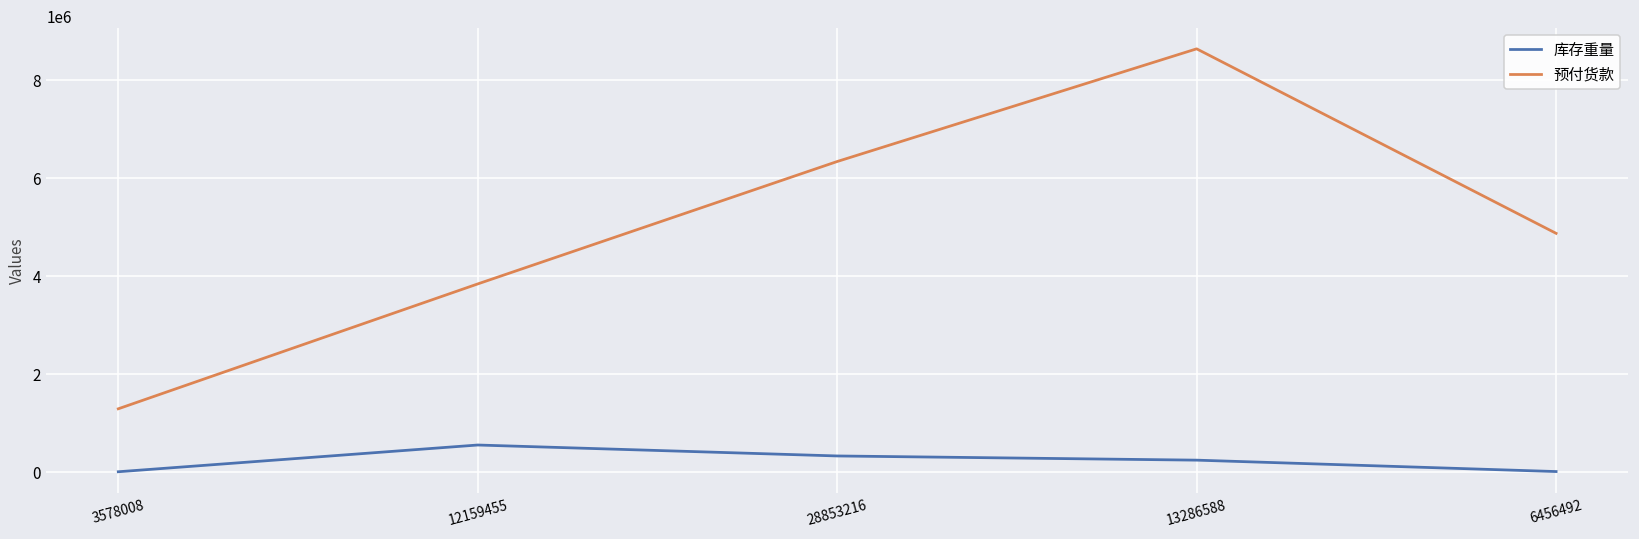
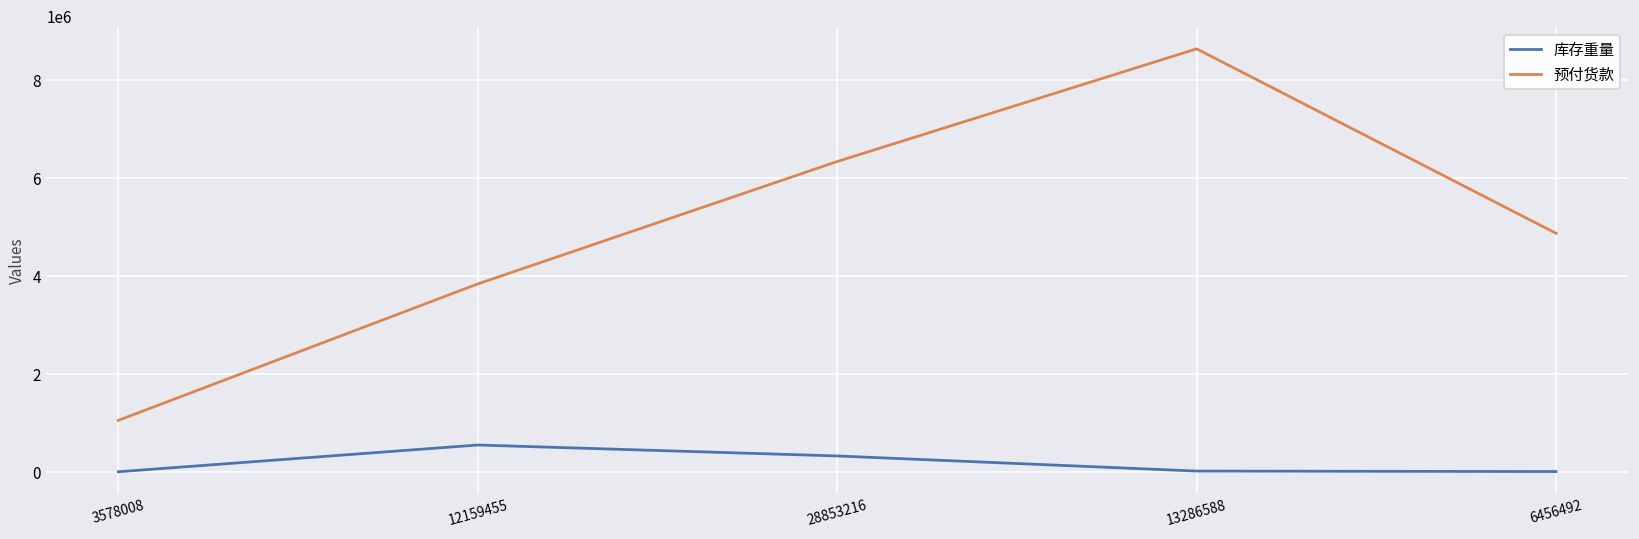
  {
    "库存重量": {
      "3578008": 0,
      "12159455": 600000,
      "28853216": 300000,
-     "13286588": 200000,
+     "13286588": 0,
      "6456492": 0
    },
    "预付货款": {
-     "3578008": 1300000,
+     "3578008": 1100000,
      "12159455": 3800000,
      "28853216": 6300000,
      "13286588": 8600000,
      "6456492": 4900000
    }
  }
